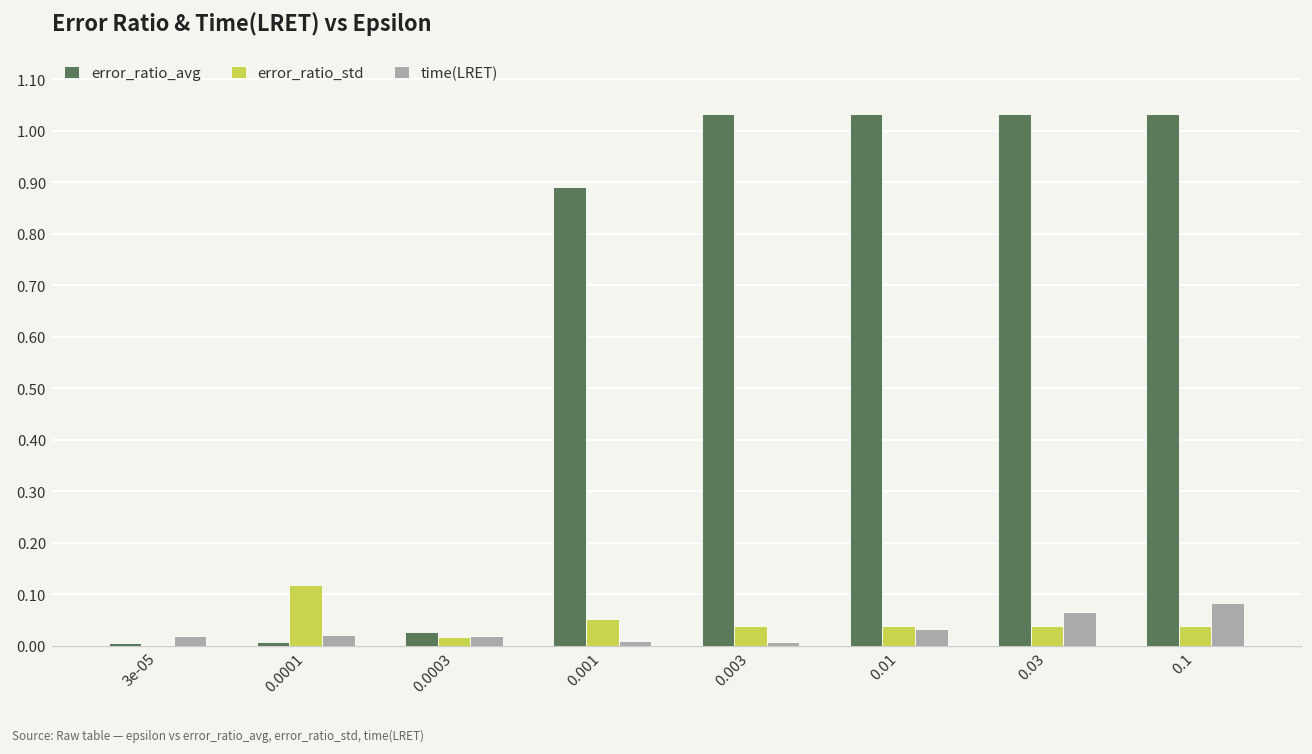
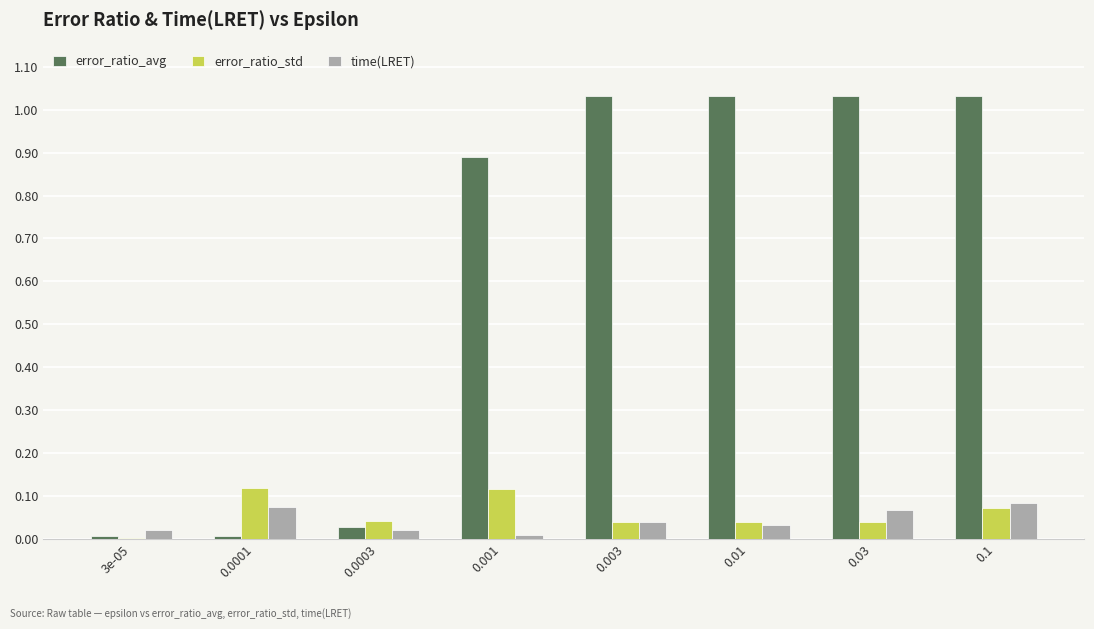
  {
    "error_ratio_avg": {
      "3e-05": 0.01,
      "0.0001": 0.01,
      "0.0003": 0.03,
      "0.001": 0.89,
      "0.003": 1.03,
      "0.01": 1.03,
      "0.03": 1.03,
      "0.1": 1.03
    },
    "error_ratio_std": {
      "0.0001": 0.12,
-     "0.0003": 0.02,
-     "0.001": 0.05,
+     "0.0003": 0.04,
+     "0.001": 0.12,
      "0.003": 0.04,
      "0.01": 0.04,
      "0.03": 0.04,
-     "0.1": 0.04
+     "0.1": 0.07
    },
    "time(LRET)": {
      "3e-05": 0.02,
-     "0.0001": 0.02,
+     "0.0001": 0.07,
      "0.0003": 0.02,
      "0.001": 0.01,
-     "0.003": 0.01,
+     "0.003": 0.04,
      "0.01": 0.03,
      "0.03": 0.07,
      "0.1": 0.08
    }
  }
